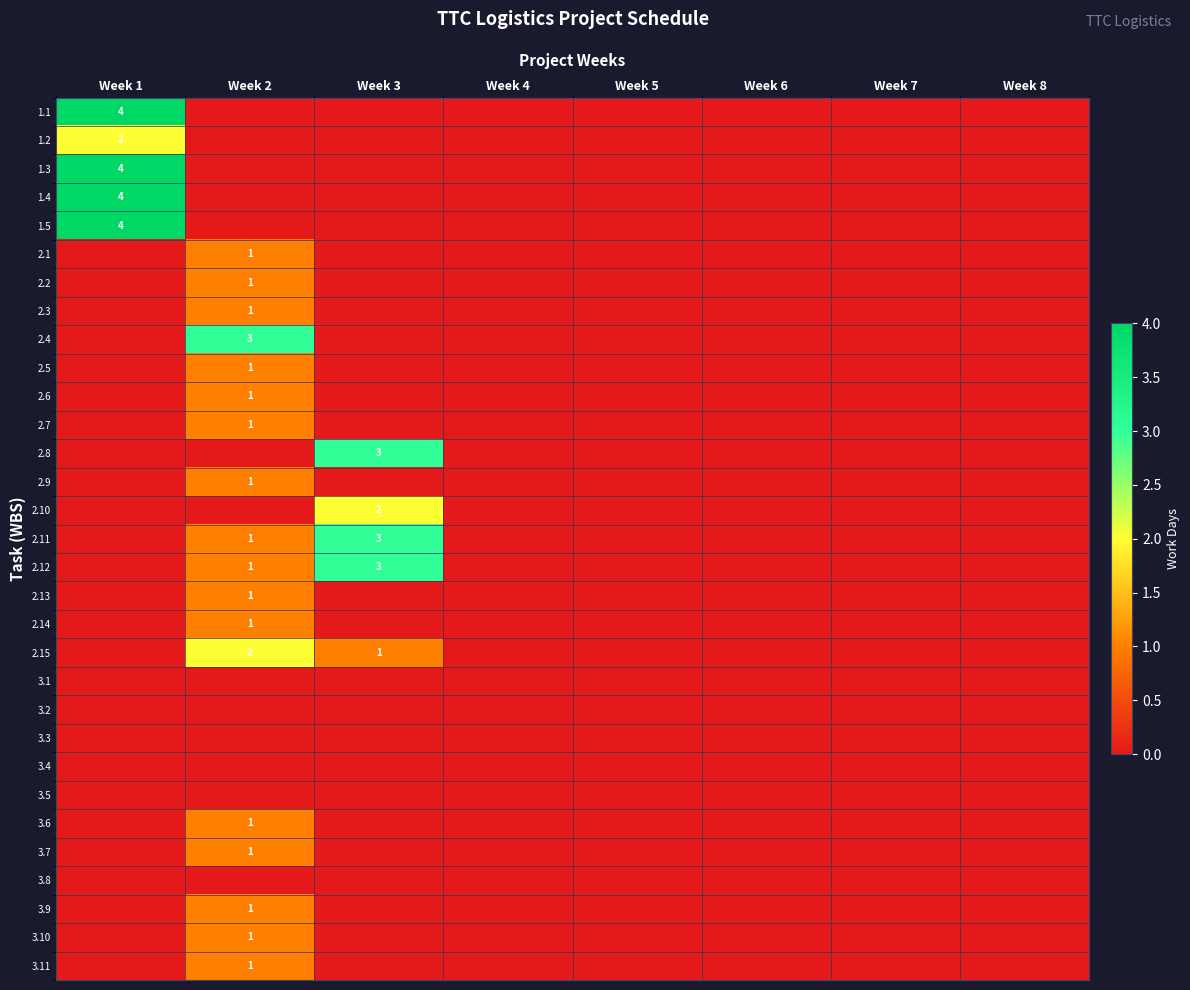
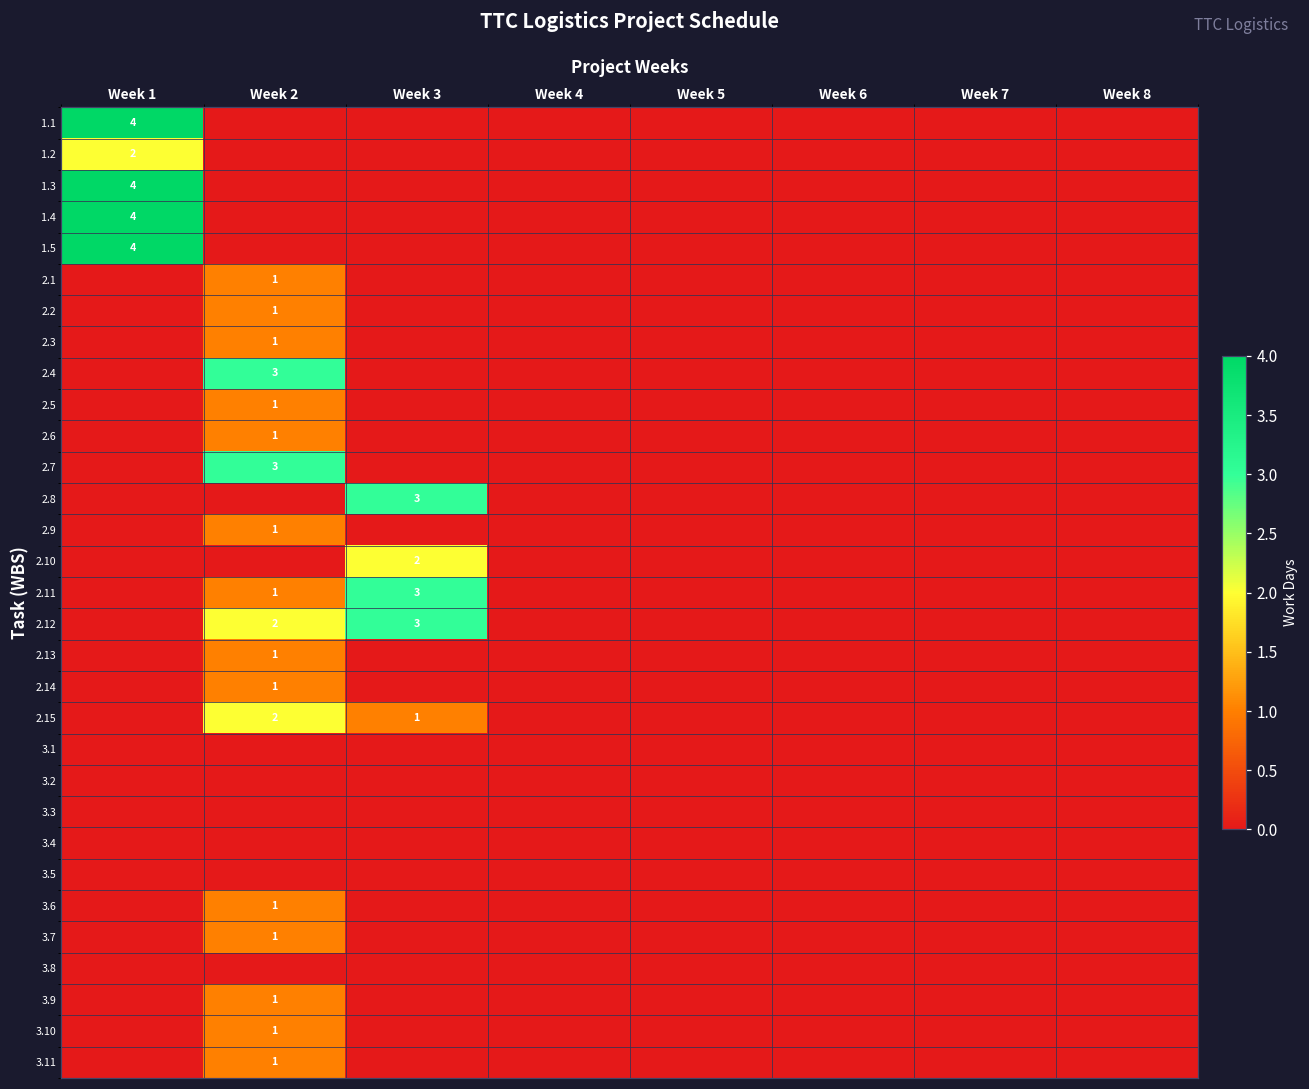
  {
    "1.1": {
      "Week 1": 4
    },
    "1.2": {
      "Week 1": 2
    },
    "1.3": {
      "Week 1": 4
    },
    "1.4": {
      "Week 1": 4
    },
    "1.5": {
      "Week 1": 4
    },
    "2.1": {
      "Week 2": 1
    },
    "2.2": {
      "Week 2": 1
    },
    "2.3": {
      "Week 2": 1
    },
    "2.4": {
      "Week 2": 3
    },
    "2.5": {
      "Week 2": 1
    },
    "2.6": {
      "Week 2": 1
    },
    "2.7": {
-     "Week 2": 1
+     "Week 2": 3
    },
    "2.8": {
      "Week 3": 3
    },
    "2.9": {
      "Week 2": 1
    },
    "2.10": {
      "Week 3": 2
    },
    "2.11": {
      "Week 2": 1,
      "Week 3": 3
    },
    "2.12": {
-     "Week 2": 1,
+     "Week 2": 2,
      "Week 3": 3
    },
    "2.13": {
      "Week 2": 1
    },
    "2.14": {
      "Week 2": 1
    },
    "2.15": {
      "Week 2": 2,
      "Week 3": 1
    },
    "3.6": {
      "Week 2": 1
    },
    "3.7": {
      "Week 2": 1
    },
    "3.9": {
      "Week 2": 1
    },
    "3.10": {
      "Week 2": 1
    },
    "3.11": {
      "Week 2": 1
    }
  }
